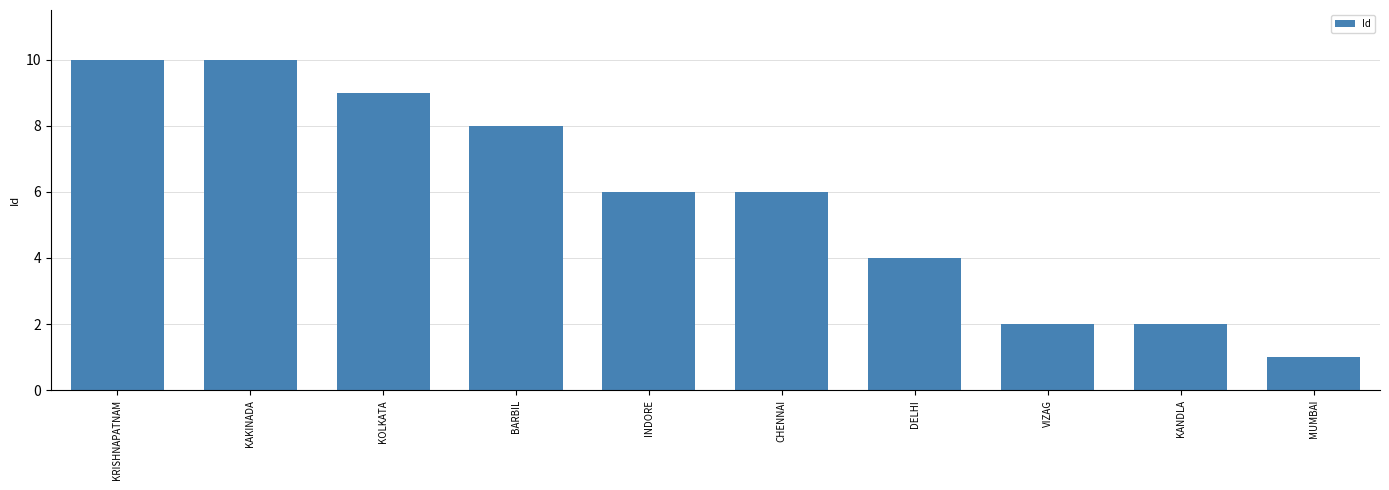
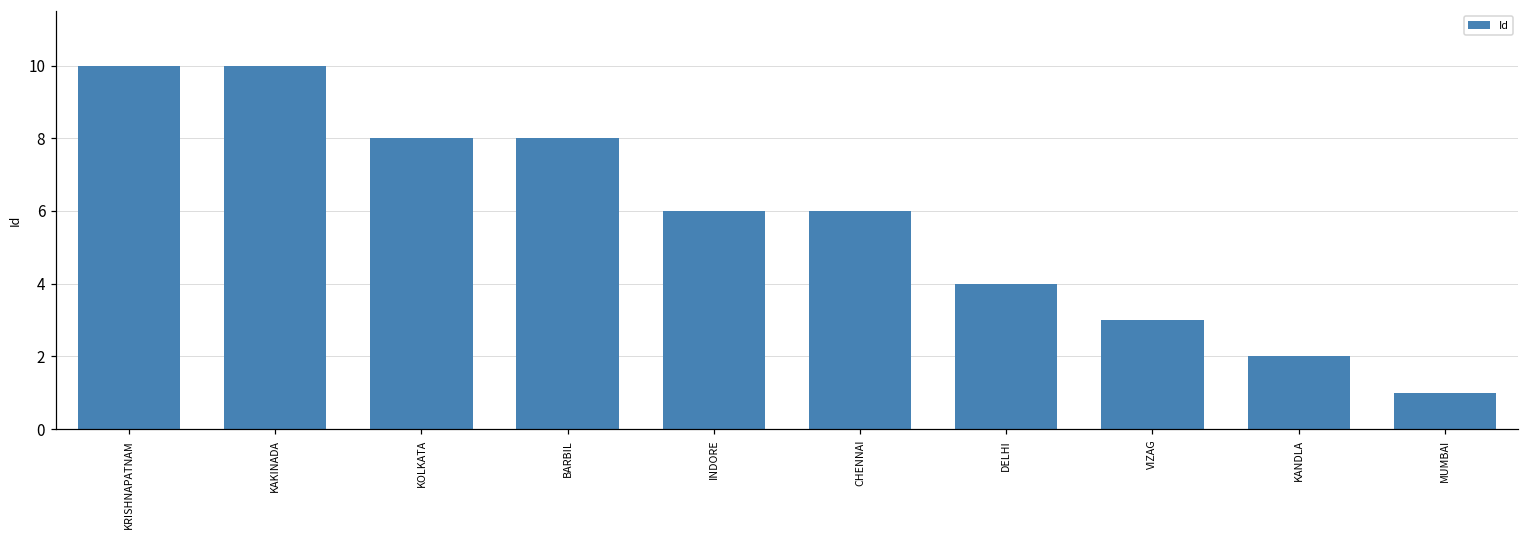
  {
    "KRISHNAPATNAM": 10.0,
    "KAKINADA": 10.0,
-   "KOLKATA": 9.0,
+   "KOLKATA": 8.0,
    "BARBIL": 8.0,
    "INDORE": 6.0,
    "CHENNAI": 6.0,
    "DELHI": 4.0,
-   "VIZAG": 2.0,
+   "VIZAG": 3.0,
    "KANDLA": 2.0,
    "MUMBAI": 1.0
  }
